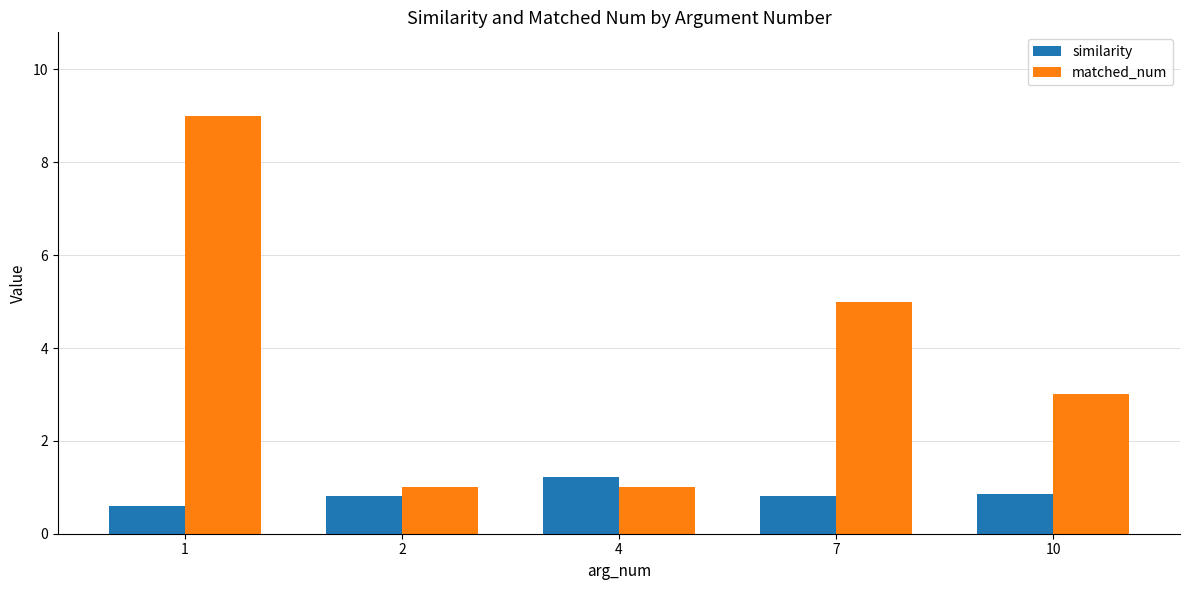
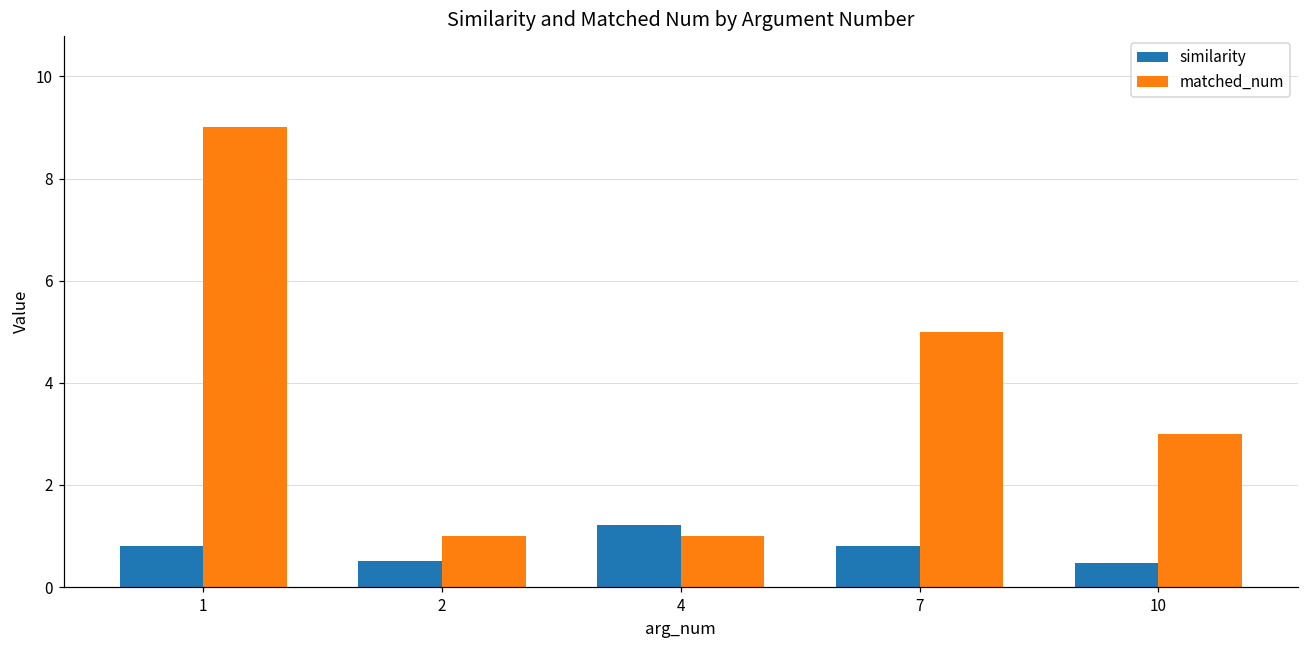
  {
    "similarity": {
-     "1": 0.6,
-     "2": 0.8,
+     "1": 0.8,
+     "2": 0.5,
      "4": 1.2,
      "7": 0.8,
-     "10": 0.9
+     "10": 0.5
    },
    "matched_num": {
      "1": 9.0,
      "2": 1.0,
      "4": 1.0,
      "7": 5.0,
      "10": 3.0
    }
  }
